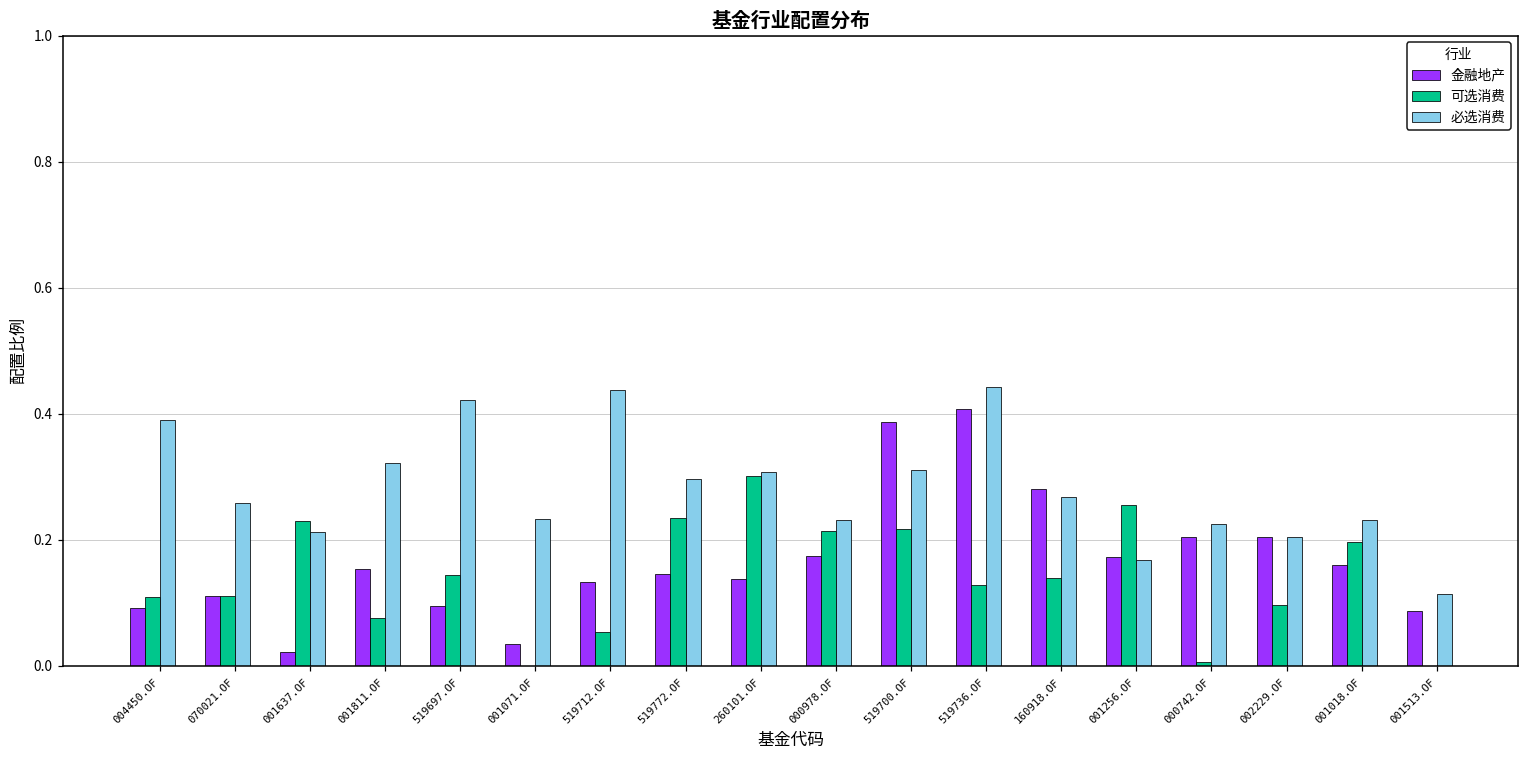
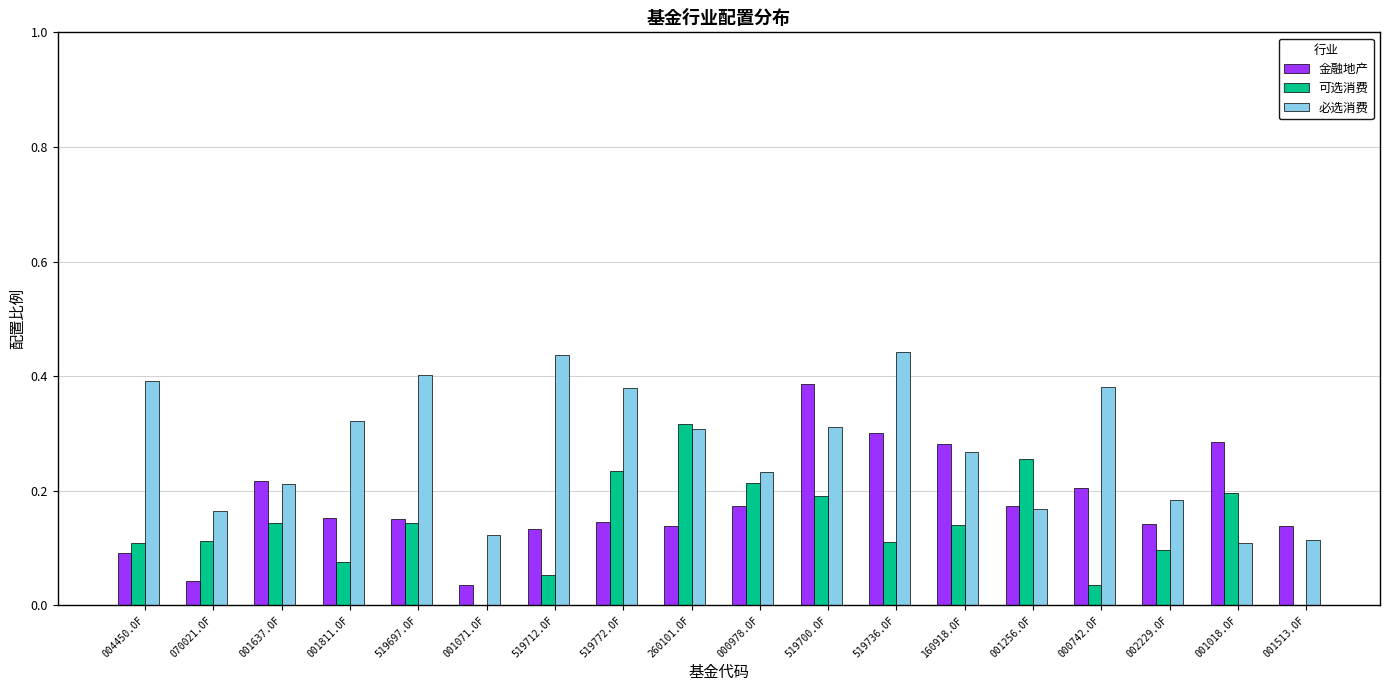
  {
    "金融地产": {
      "004450.OF": 0.09,
-     "070021.OF": 0.11,
-     "001637.OF": 0.02,
+     "070021.OF": 0.04,
+     "001637.OF": 0.22,
      "001811.OF": 0.15,
-     "519697.OF": 0.09,
+     "519697.OF": 0.15,
      "001071.OF": 0.04,
      "519712.OF": 0.13,
      "519772.OF": 0.15,
      "260101.OF": 0.14,
      "000978.OF": 0.17,
      "519700.OF": 0.39,
-     "519736.OF": 0.41,
+     "519736.OF": 0.30,
      "160918.OF": 0.28,
      "001256.OF": 0.17,
      "000742.OF": 0.20,
-     "002229.OF": 0.20,
-     "001018.OF": 0.16,
-     "001513.OF": 0.09
+     "002229.OF": 0.14,
+     "001018.OF": 0.28,
+     "001513.OF": 0.14
    },
    "可选消费": {
      "004450.OF": 0.11,
      "070021.OF": 0.11,
-     "001637.OF": 0.23,
+     "001637.OF": 0.14,
      "001811.OF": 0.08,
      "519697.OF": 0.14,
      "001071.OF": 0.00,
      "519712.OF": 0.05,
      "519772.OF": 0.23,
-     "260101.OF": 0.30,
+     "260101.OF": 0.32,
      "000978.OF": 0.21,
-     "519700.OF": 0.22,
-     "519736.OF": 0.13,
+     "519700.OF": 0.19,
+     "519736.OF": 0.11,
      "160918.OF": 0.14,
      "001256.OF": 0.26,
-     "000742.OF": 0.01,
+     "000742.OF": 0.03,
      "002229.OF": 0.10,
      "001018.OF": 0.20,
      "001513.OF": 0.00
    },
    "必选消费": {
      "004450.OF": 0.39,
-     "070021.OF": 0.26,
+     "070021.OF": 0.17,
      "001637.OF": 0.21,
      "001811.OF": 0.32,
-     "519697.OF": 0.42,
-     "001071.OF": 0.23,
+     "519697.OF": 0.40,
+     "001071.OF": 0.12,
      "519712.OF": 0.44,
-     "519772.OF": 0.30,
+     "519772.OF": 0.38,
      "260101.OF": 0.31,
      "000978.OF": 0.23,
      "519700.OF": 0.31,
      "519736.OF": 0.44,
      "160918.OF": 0.27,
      "001256.OF": 0.17,
-     "000742.OF": 0.22,
-     "002229.OF": 0.20,
-     "001018.OF": 0.23,
+     "000742.OF": 0.38,
+     "002229.OF": 0.18,
+     "001018.OF": 0.11,
      "001513.OF": 0.11
    }
  }
